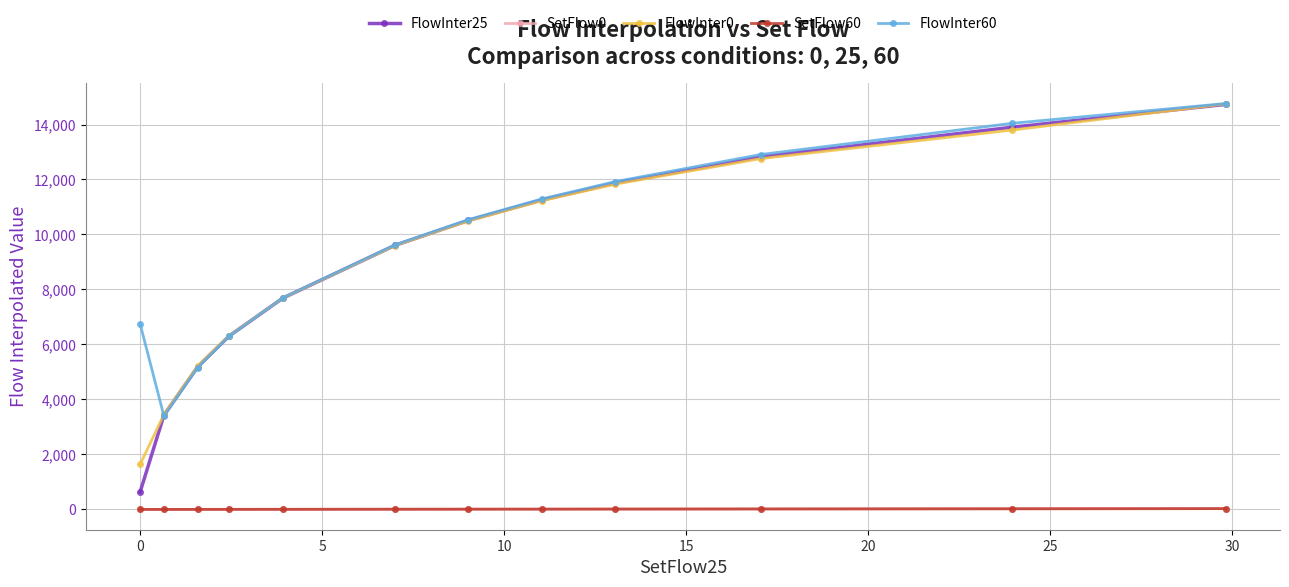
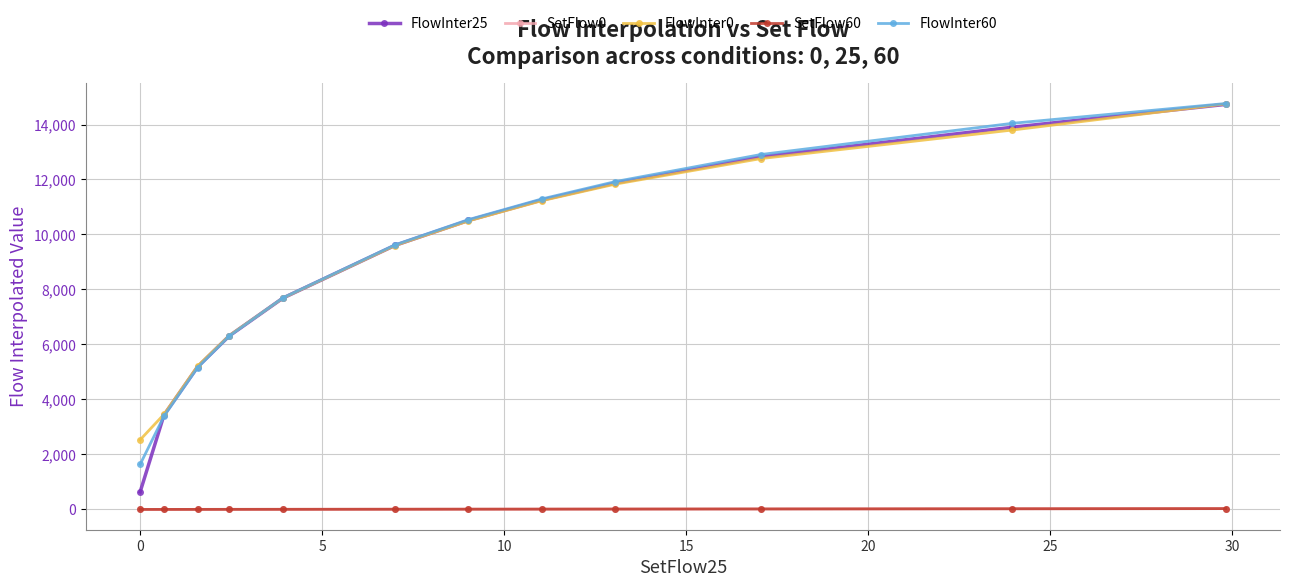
  {
    "FlowInter25": {
      "0": "600"
    },
    "SetFlow60": {
      "0": "0"
    },
    "FlowInter0": {
-     "0": "1,600"
+     "0": "2,500"
    },
    "FlowInter60": {
-     "0": "6,700"
+     "0": "1,600"
    }
  }
